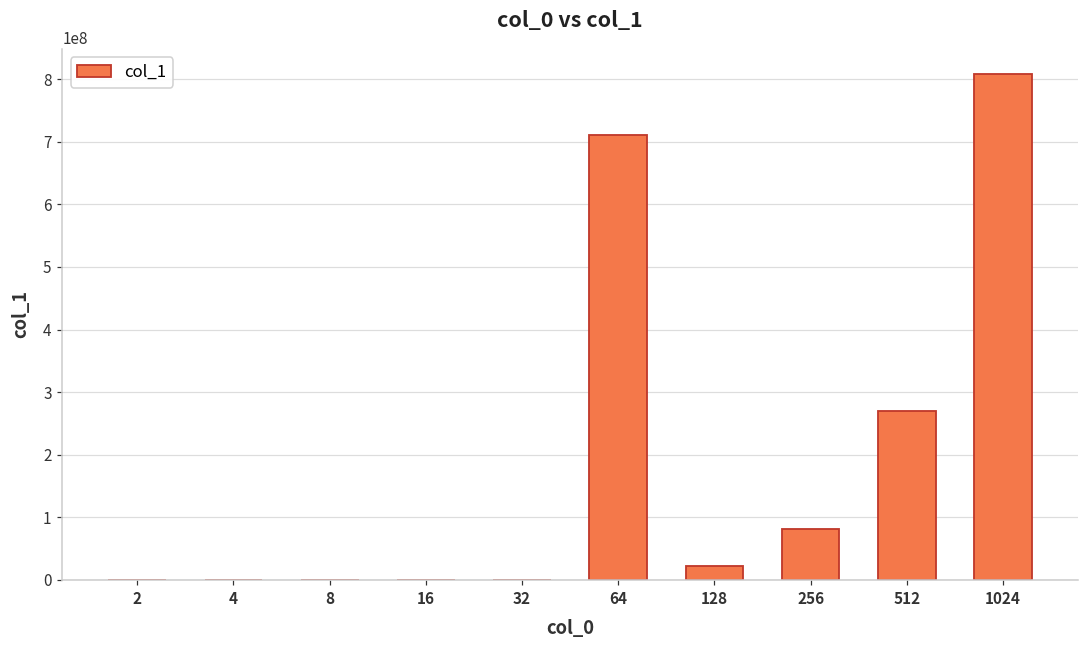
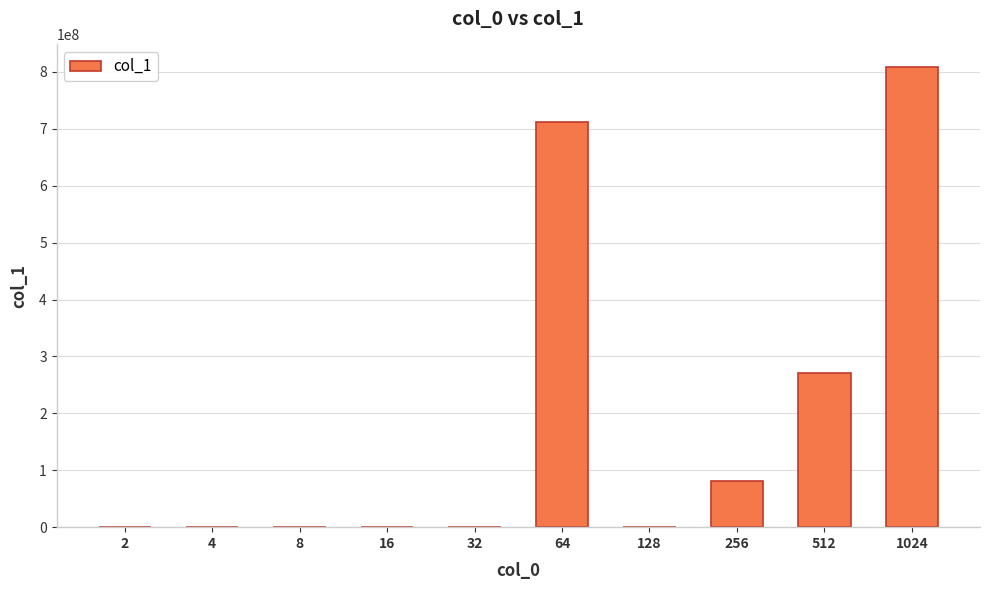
  {
    "64": 710000000,
-   "128": 20000000,
+   "128": 0,
    "256": 80000000,
    "512": 270000000,
    "1024": 810000000
  }
